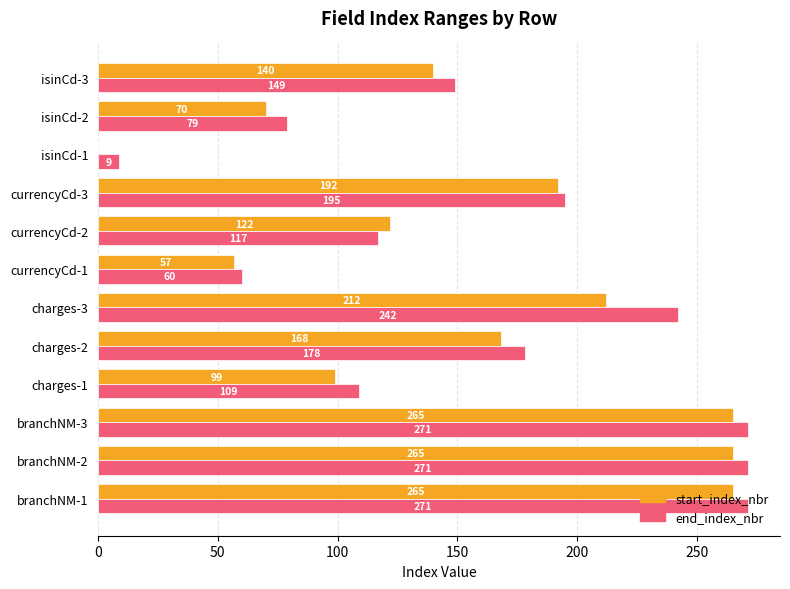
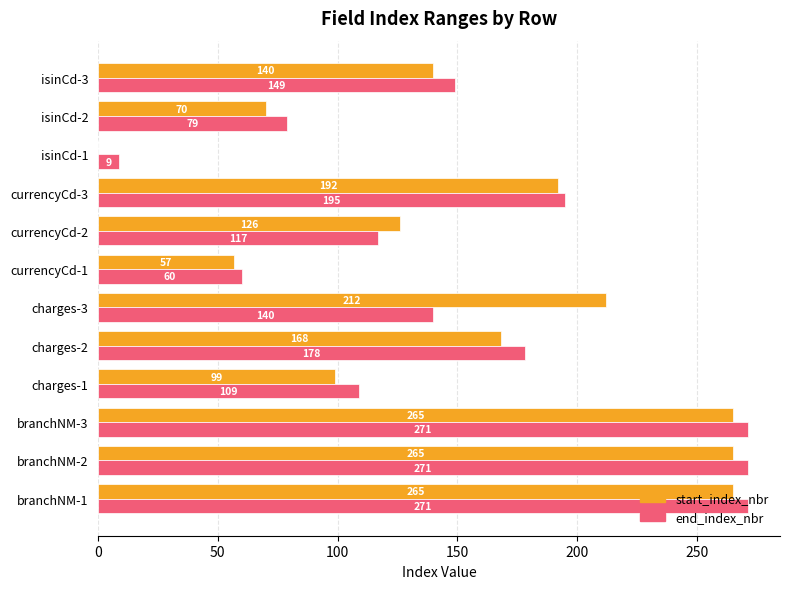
  {
    "start_index_nbr": {
      "isinCd-3": 140,
      "isinCd-2": 70,
      "currencyCd-3": 192,
-     "currencyCd-2": 122,
+     "currencyCd-2": 126,
      "currencyCd-1": 57,
      "charges-3": 212,
      "charges-2": 168,
      "charges-1": 99,
      "branchNM-3": 265,
      "branchNM-2": 265,
      "branchNM-1": 265
    },
    "end_index_nbr": {
      "isinCd-3": 149,
      "isinCd-2": 79,
      "isinCd-1": 9,
      "currencyCd-3": 195,
      "currencyCd-2": 117,
      "currencyCd-1": 60,
-     "charges-3": 242,
+     "charges-3": 140,
      "charges-2": 178,
      "charges-1": 109,
      "branchNM-3": 271,
      "branchNM-2": 271,
      "branchNM-1": 271
    }
  }
